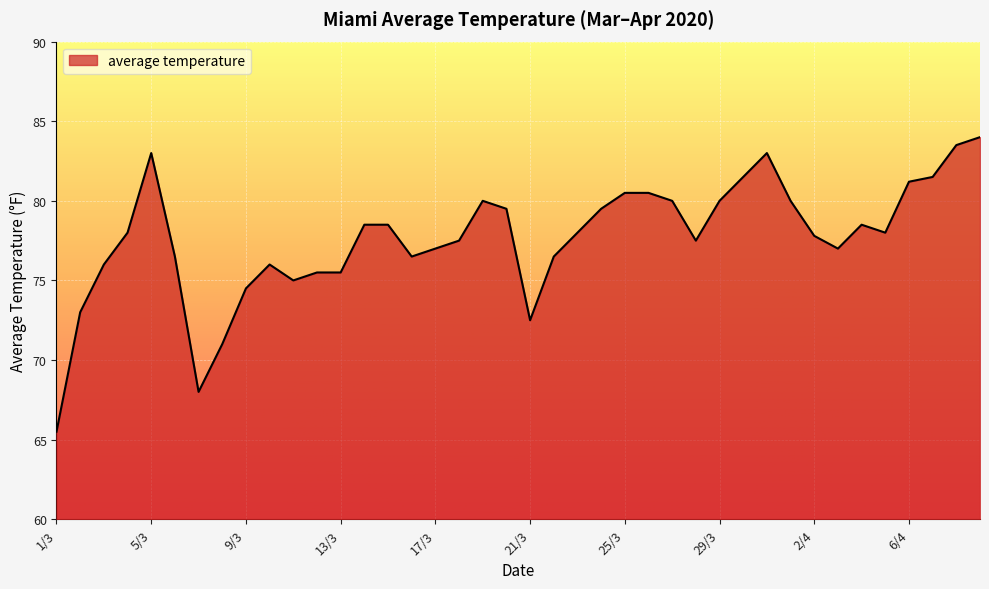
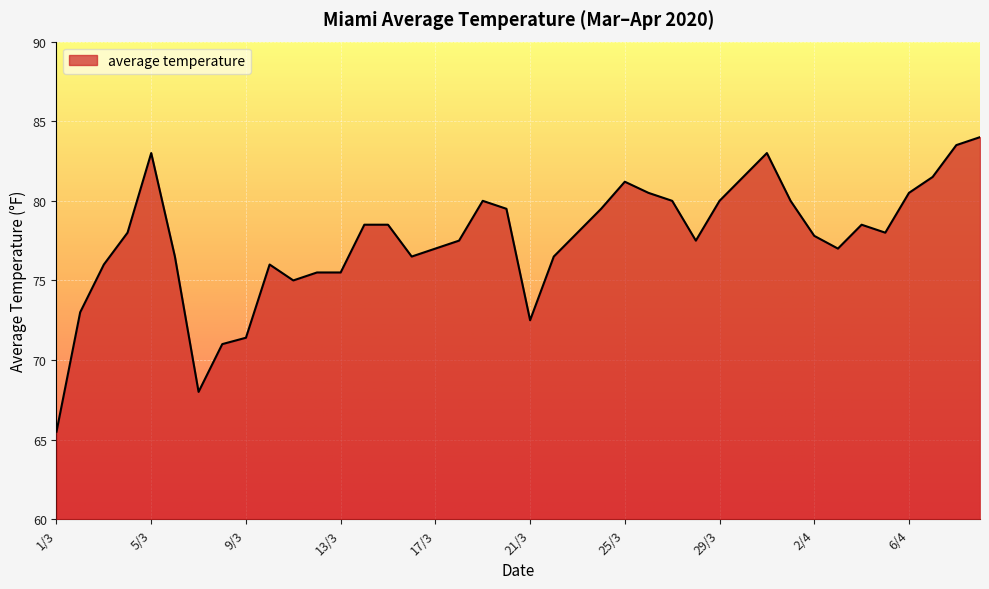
  {
    "1/3": 65.5,
    "5/3": 83.0,
-   "9/3": 74.5,
+   "9/3": 71.4,
    "13/3": 75.5,
    "17/3": 77.0,
    "21/3": 72.5,
-   "25/3": 80.5,
+   "25/3": 81.2,
    "29/3": 80.0,
    "2/4": 77.8,
-   "6/4": 81.2
+   "6/4": 80.5
  }
